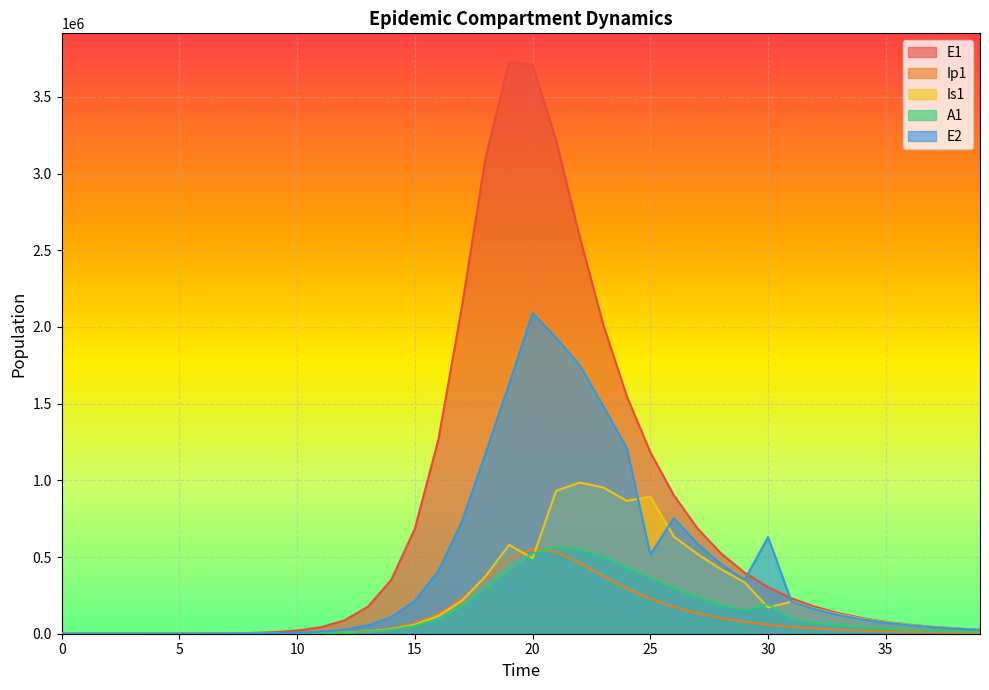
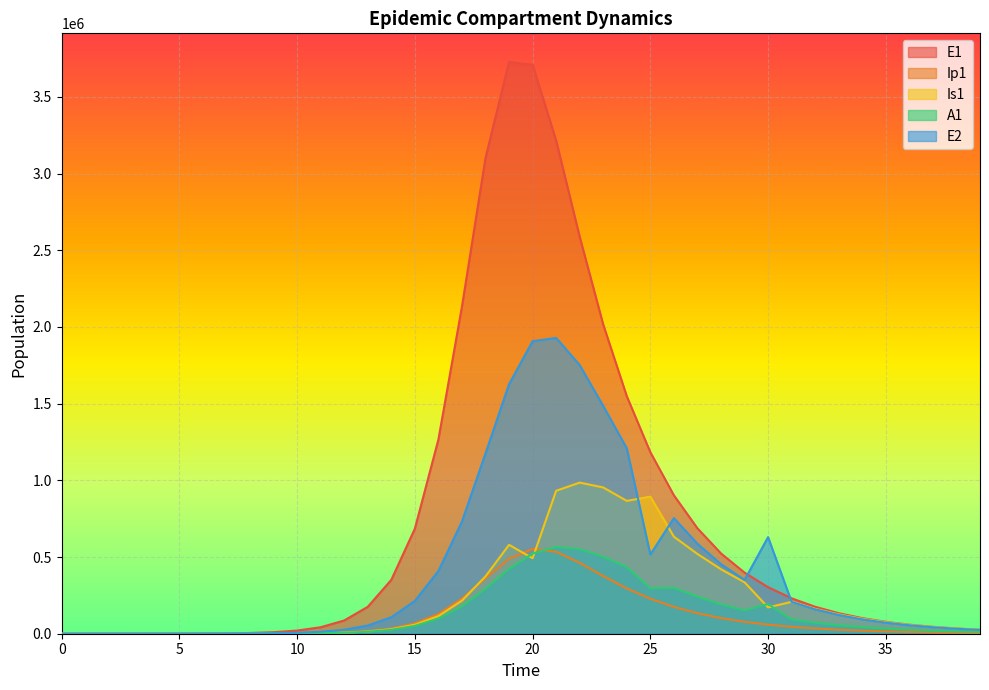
  {
    "Is1": {
      "20": 490000,
      "25": 890000,
      "30": 170000
    },
    "A1": {
      "20": 520000,
-     "25": 370000,
+     "25": 300000,
      "30": 190000,
      "35": 30000
    },
    "E2": {
      "15": 210000,
-     "20": 2090000,
+     "20": 1910000,
      "25": 520000,
      "30": 630000
    }
  }
